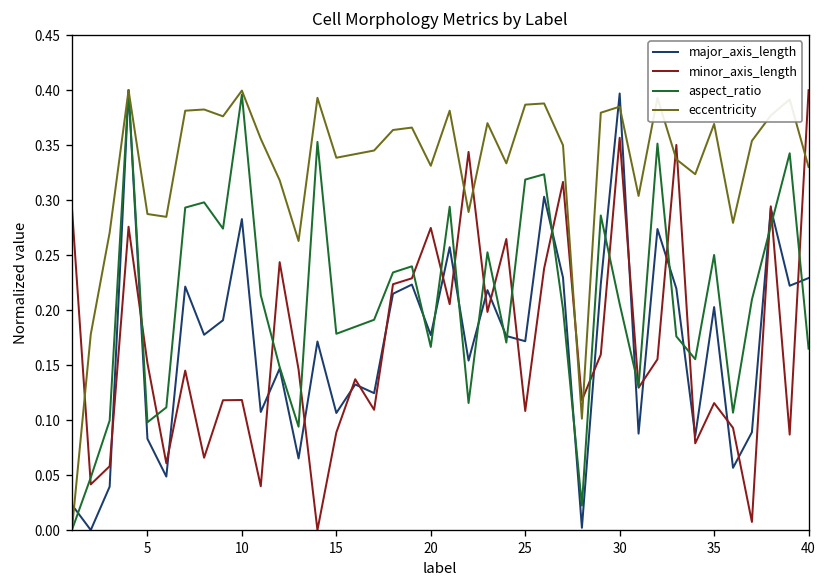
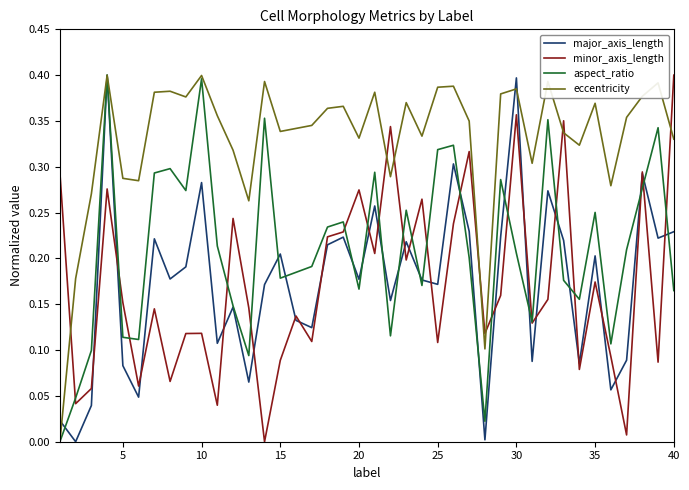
  {
    "major_axis_length": {
      "5": 0.08,
      "10": 0.28,
-     "15": 0.11,
+     "15": 0.20,
      "20": 0.18,
      "25": 0.17,
      "30": 0.40,
      "35": 0.20,
      "40": 0.23
    },
    "minor_axis_length": {
      "5": 0.15,
      "10": 0.12,
      "15": 0.09,
      "20": 0.27,
      "25": 0.11,
      "30": 0.36,
-     "35": 0.12,
+     "35": 0.17,
      "40": 0.40
    },
    "aspect_ratio": {
-     "5": 0.10,
+     "5": 0.11,
      "10": 0.40,
      "15": 0.18,
      "20": 0.17,
      "25": 0.32,
      "30": 0.21,
      "35": 0.25,
      "40": 0.16
    },
    "eccentricity": {
      "5": 0.29,
      "10": 0.40,
      "15": 0.34,
      "20": 0.33,
      "25": 0.39,
      "30": 0.39,
      "35": 0.37,
      "40": 0.33
    }
  }
